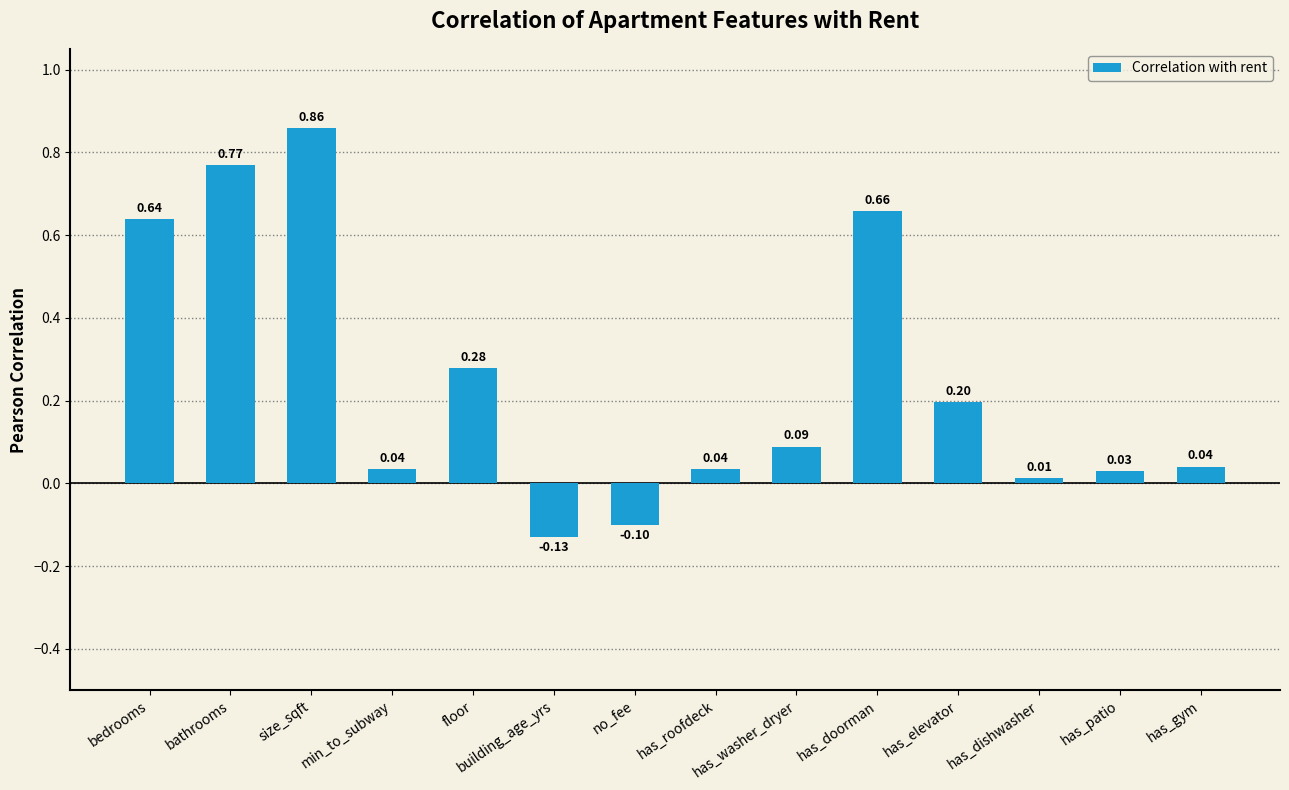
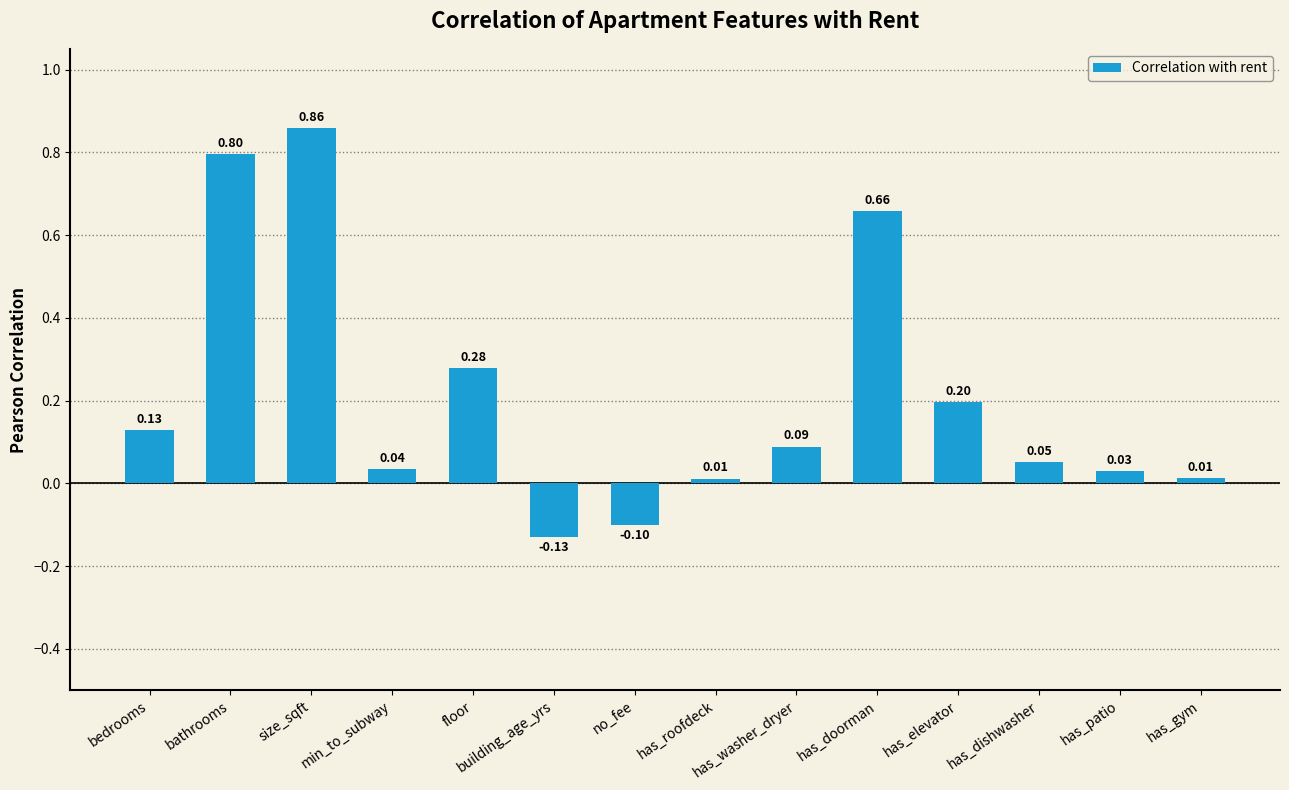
  {
-   "bedrooms": 0.64,
-   "bathrooms": 0.77,
+   "bedrooms": 0.13,
+   "bathrooms": 0.80,
    "size_sqft": 0.86,
    "min_to_subway": 0.04,
    "floor": 0.28,
    "building_age_yrs": -0.13,
    "no_fee": -0.10,
-   "has_roofdeck": 0.04,
+   "has_roofdeck": 0.01,
    "has_washer_dryer": 0.09,
    "has_doorman": 0.66,
    "has_elevator": 0.20,
-   "has_dishwasher": 0.01,
+   "has_dishwasher": 0.05,
    "has_patio": 0.03,
-   "has_gym": 0.04
+   "has_gym": 0.01
  }
